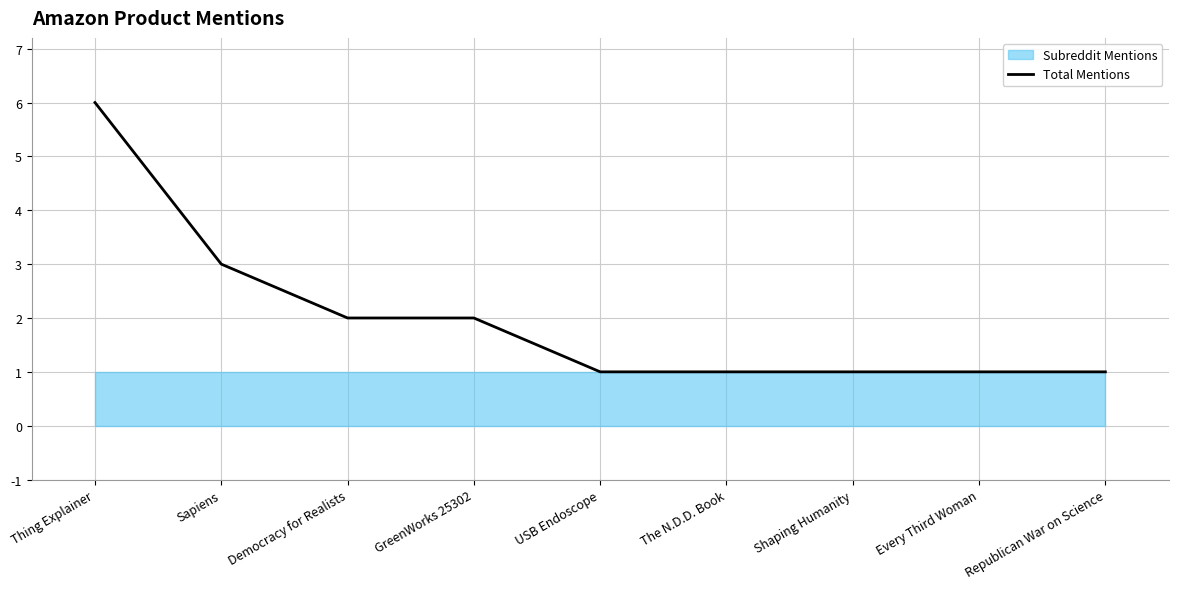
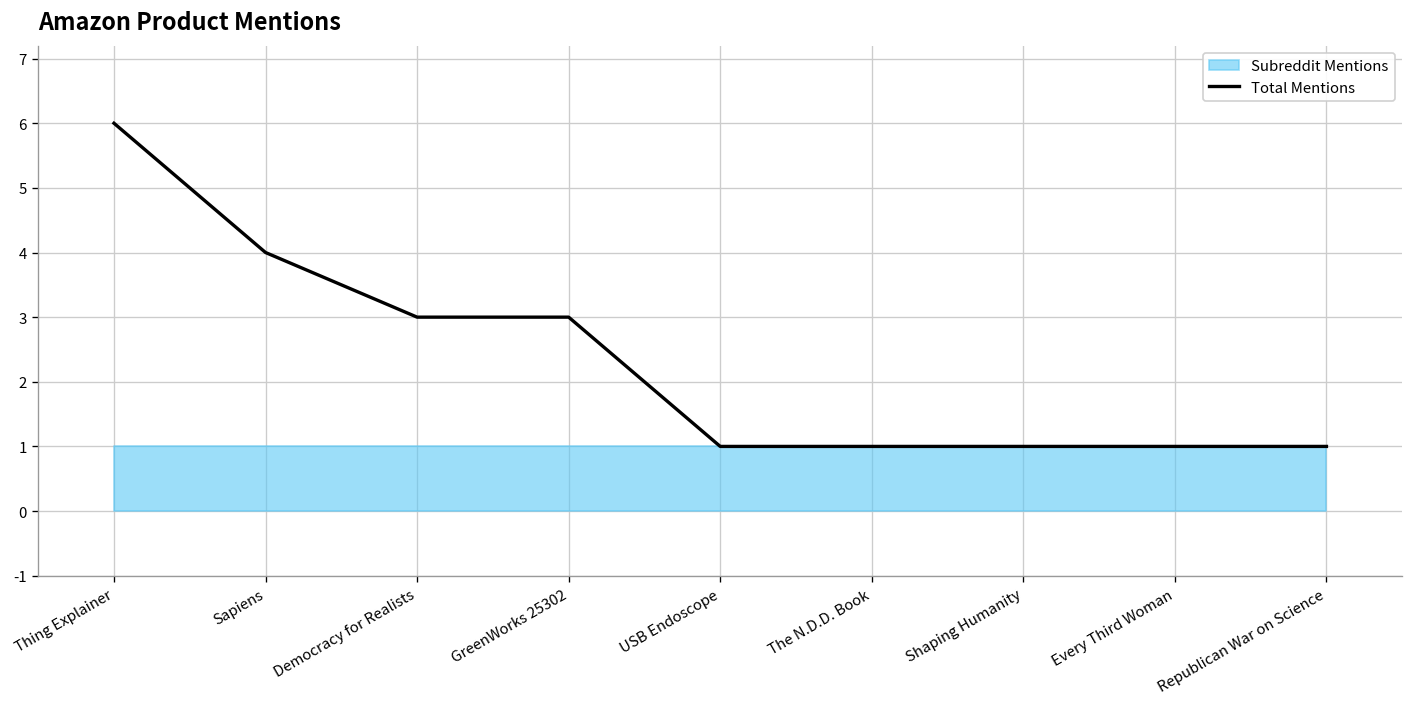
  {
    "Total Mentions": {
      "Thing Explainer": 6,
-     "Sapiens": 3,
-     "Democracy for Realists": 2,
-     "GreenWorks 25302": 2
+     "Sapiens": 4,
+     "Democracy for Realists": 3,
+     "GreenWorks 25302": 3
    },
    "Subreddit Mentions": {
      "Thing Explainer": 1,
      "Sapiens": 1,
      "Democracy for Realists": 1,
      "GreenWorks 25302": 1
    }
  }
